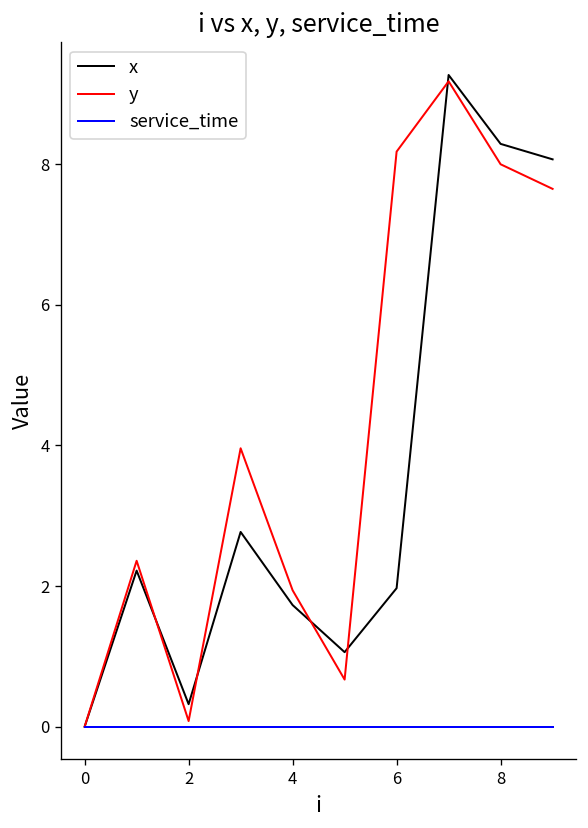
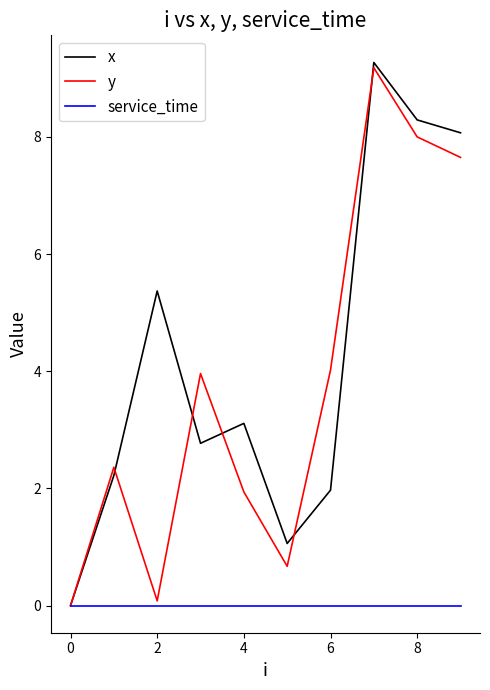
  {
    "x": {
-     "2": 0.3,
-     "4": 1.7,
+     "2": 5.4,
+     "4": 3.1,
      "6": 2.0,
      "8": 8.3
    },
    "y": {
      "2": 0.1,
      "4": 1.9,
-     "6": 8.2,
+     "6": 4.0,
      "8": 8.0
    },
    "service_time": {
      "2": 0.0,
      "4": 0.0,
      "6": 0.0,
      "8": 0.0
    }
  }
